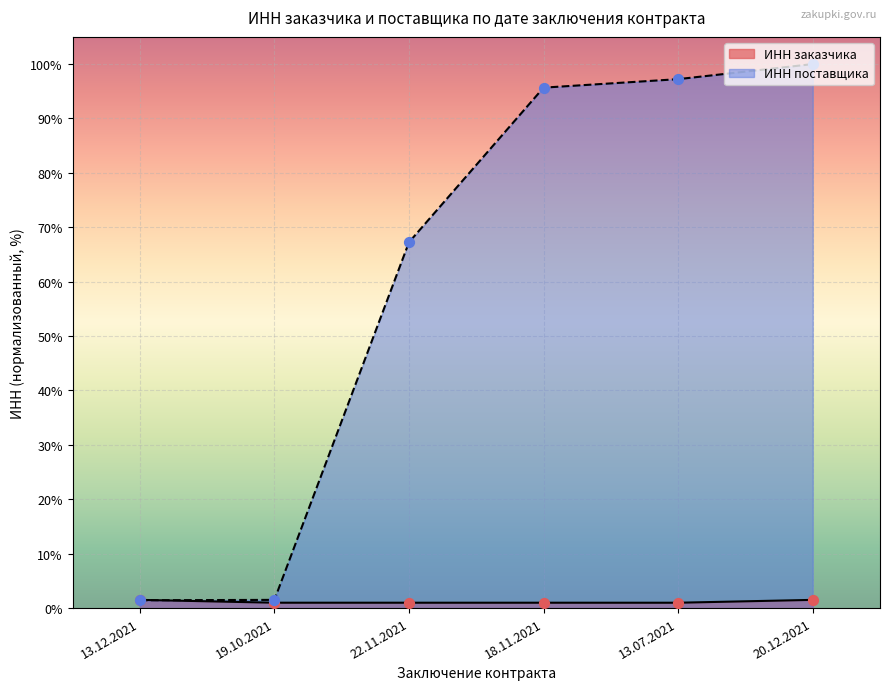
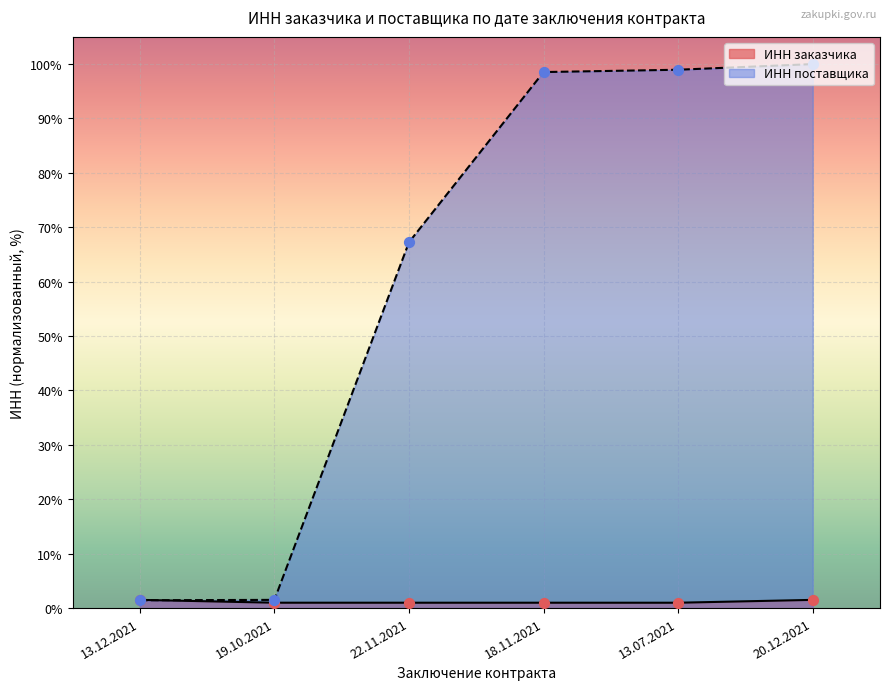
  {
    "ИНН заказчика": {
      "19.10.2021": "1%",
      "22.11.2021": "1%",
      "18.11.2021": "1%",
      "13.07.2021": "1%",
      "20.12.2021": "2%"
    },
    "ИНН поставщика": {
      "19.10.2021": "2%",
      "22.11.2021": "67%",
-     "18.11.2021": "96%",
-     "13.07.2021": "97%"
+     "18.11.2021": "99%",
+     "13.07.2021": "99%"
    }
  }
